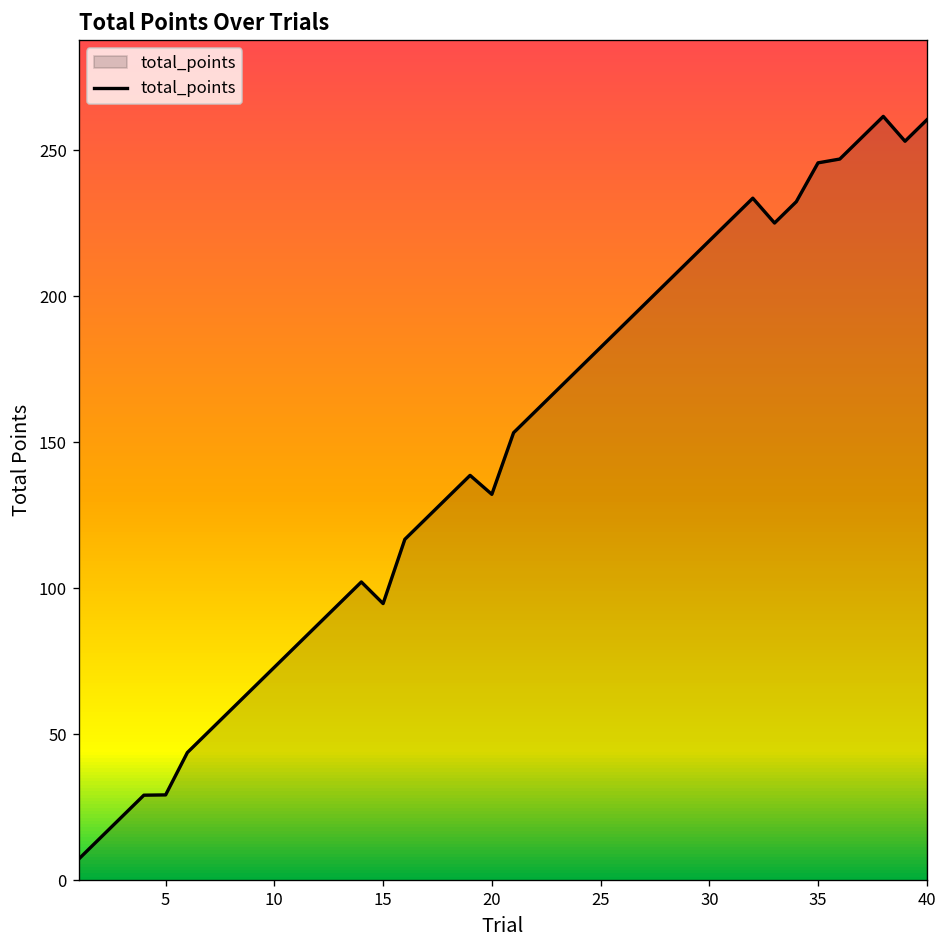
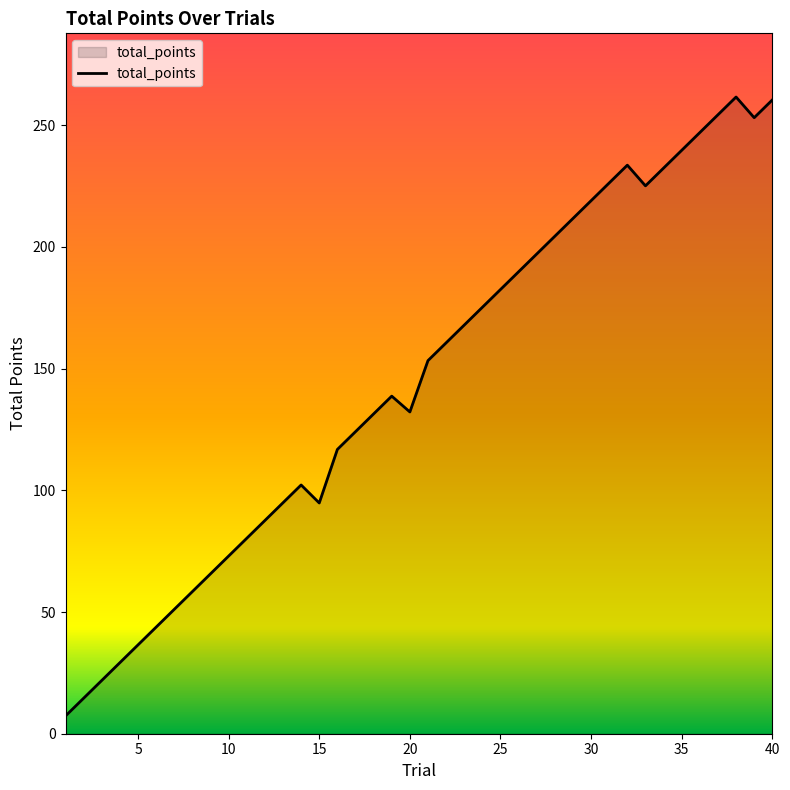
  {
-   "5": 29,
+   "5": 37,
    "10": 73,
    "15": 95,
    "20": 132,
    "25": 183,
    "30": 219,
-   "35": 246,
+   "35": 240,
    "40": 260
  }
